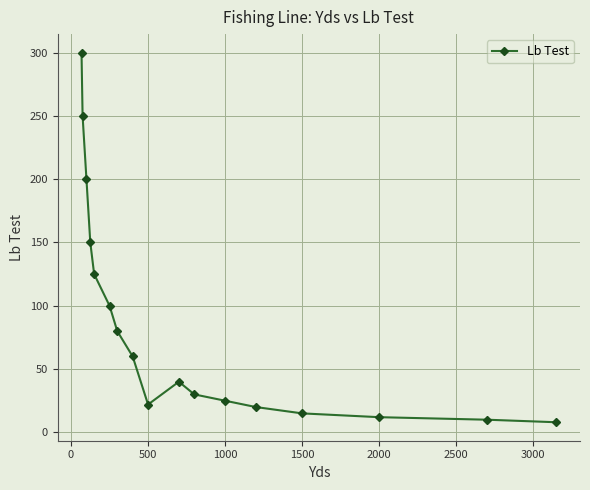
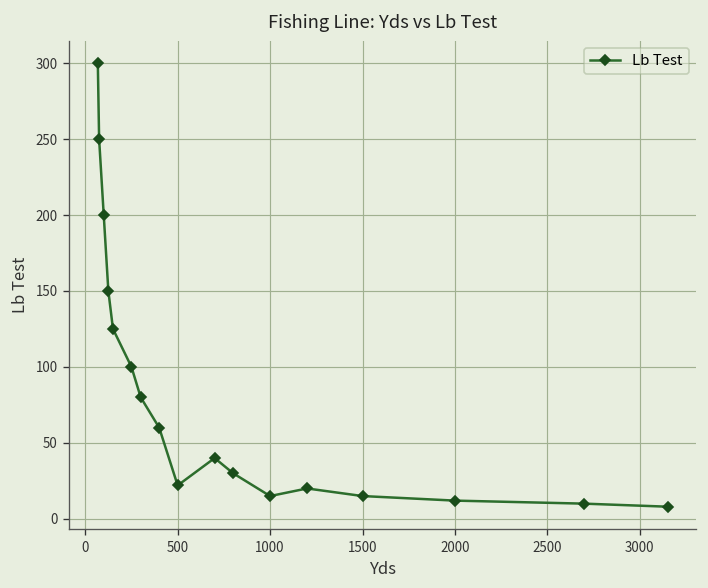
  {
    "500": 22,
-   "1000": 25,
+   "1000": 15,
    "1500": 15,
    "2000": 12
  }
